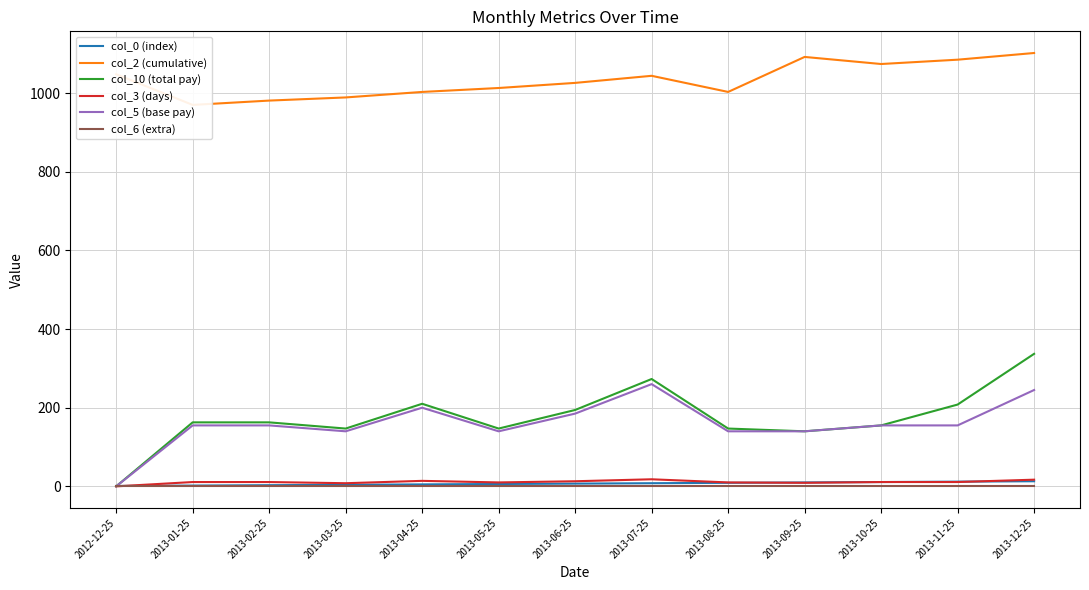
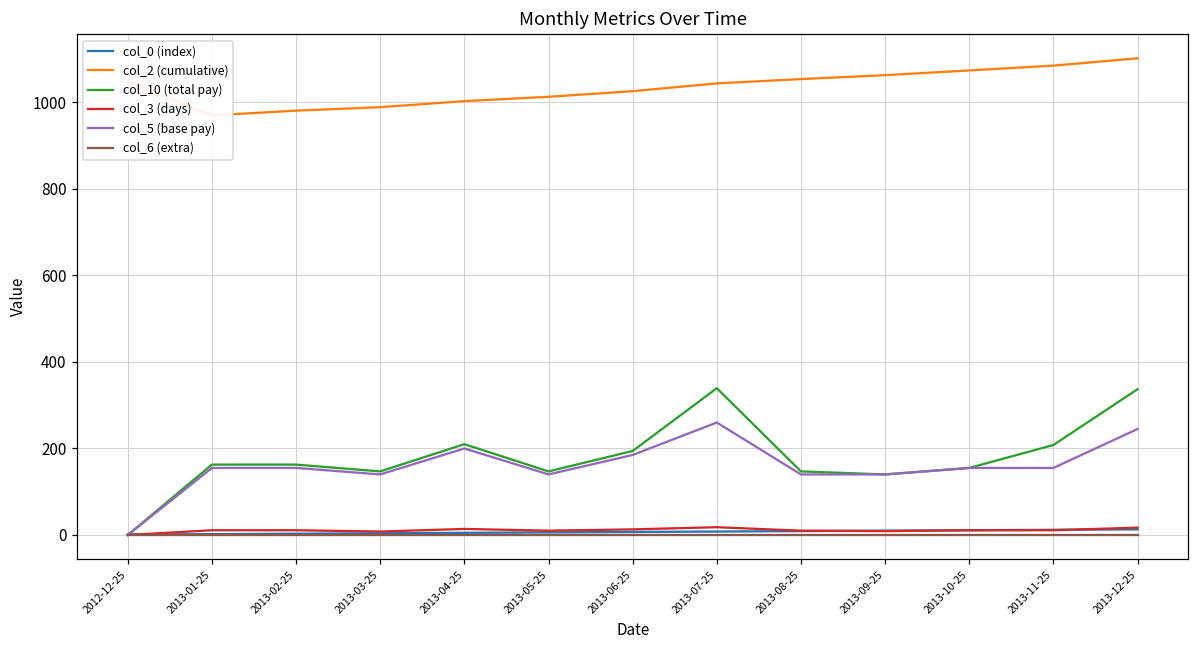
  {
    "col_0 (index)": {
      "2013-07-25": 10
    },
    "col_2 (cumulative)": {
      "2013-02-25": 980,
      "2013-03-25": 990,
      "2013-04-25": 1000,
      "2013-05-25": 1010,
      "2013-06-25": 1030,
      "2013-07-25": 1040,
-     "2013-08-25": 1000,
-     "2013-09-25": 1090,
+     "2013-08-25": 1050,
+     "2013-09-25": 1060,
      "2013-10-25": 1070,
      "2013-11-25": 1090,
      "2013-12-25": 1100
    },
    "col_10 (total pay)": {
      "2013-01-25": 160,
      "2013-02-25": 160,
      "2013-03-25": 150,
      "2013-04-25": 210,
      "2013-05-25": 150,
      "2013-06-25": 190,
-     "2013-07-25": 270,
+     "2013-07-25": 340,
      "2013-08-25": 150,
      "2013-11-25": 210,
      "2013-12-25": 340
    },
    "col_3 (days)": {
      "2013-01-25": 10,
      "2013-02-25": 10,
      "2013-04-25": 10,
      "2013-07-25": 20
    },
    "col_5 (base pay)": {
      "2013-01-25": 160,
      "2013-02-25": 160,
      "2013-03-25": 140,
      "2013-04-25": 200,
      "2013-05-25": 140,
      "2013-06-25": 190,
      "2013-07-25": 260,
      "2013-08-25": 140,
      "2013-11-25": 160,
      "2013-12-25": 250
    },
    "col_6 (extra)": {
      "2013-06-25": 0,
      "2013-07-25": 0,
      "2013-08-25": 0,
      "2013-09-25": 0,
      "2013-10-25": 0,
      "2013-11-25": 0,
      "2013-12-25": 0
    }
  }
